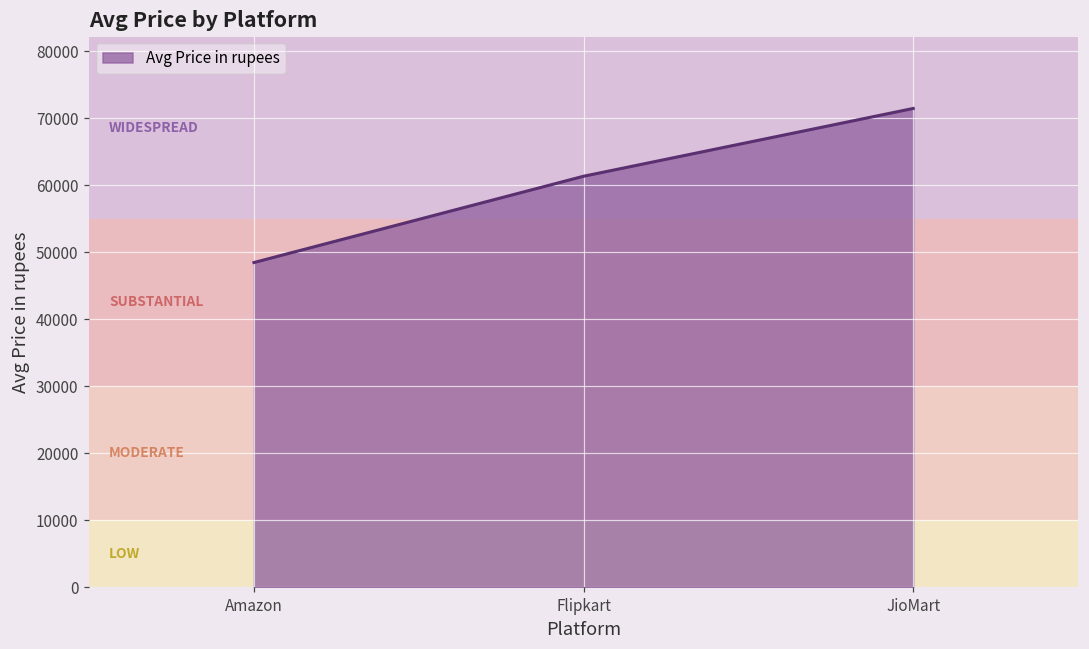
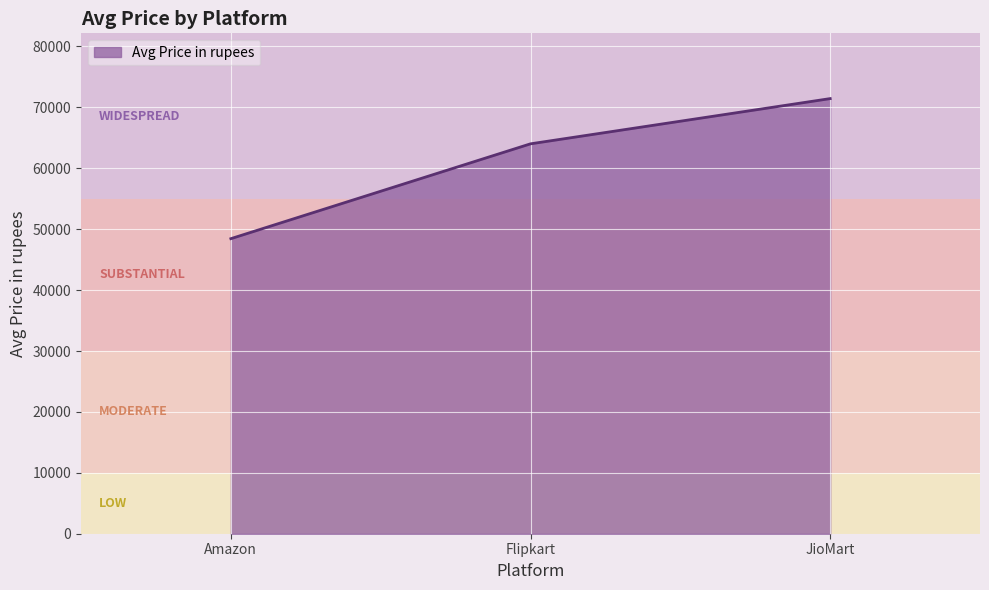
  {
    "Amazon": 48000,
-   "Flipkart": 61000,
+   "Flipkart": 64000,
    "JioMart": 71000
  }
